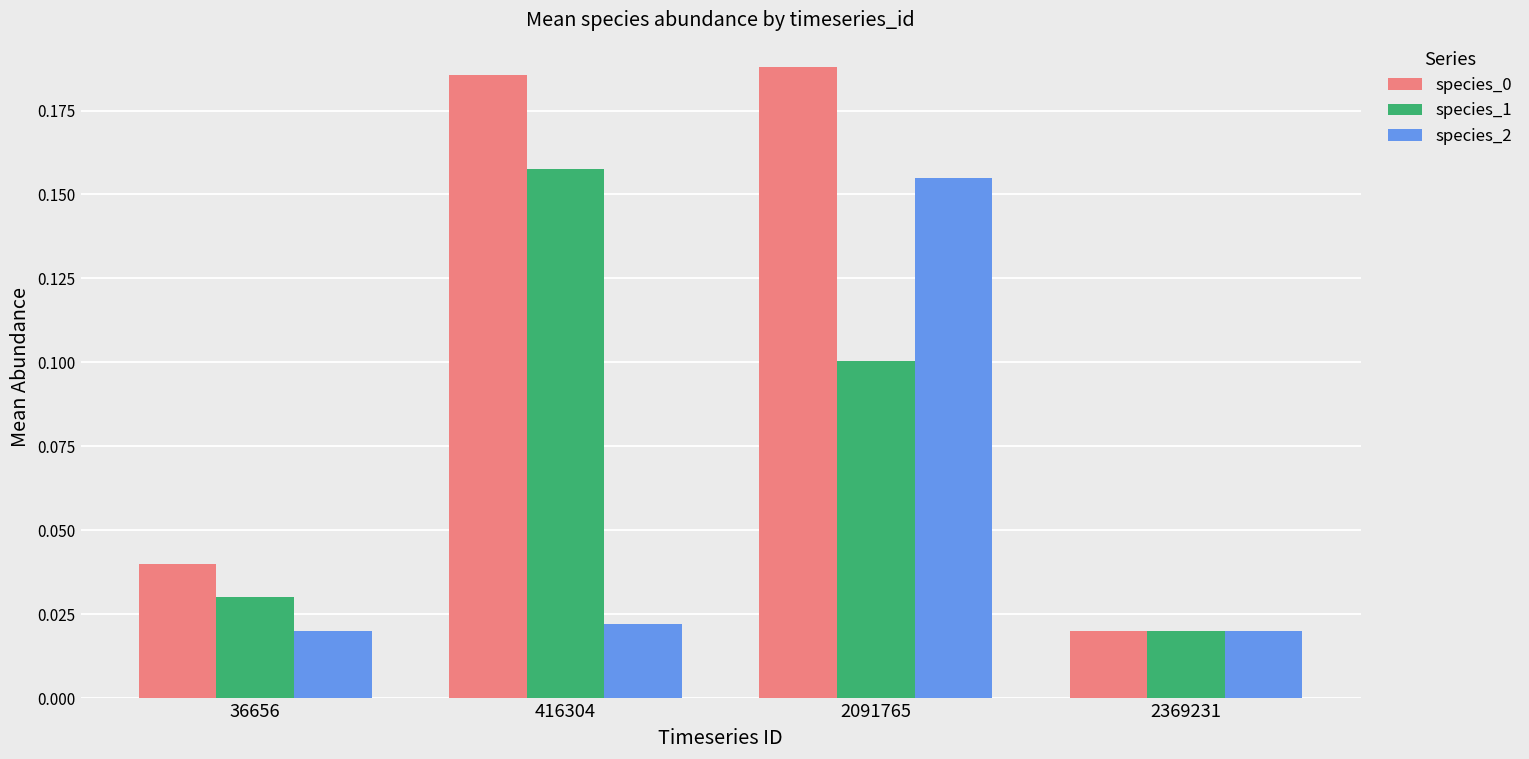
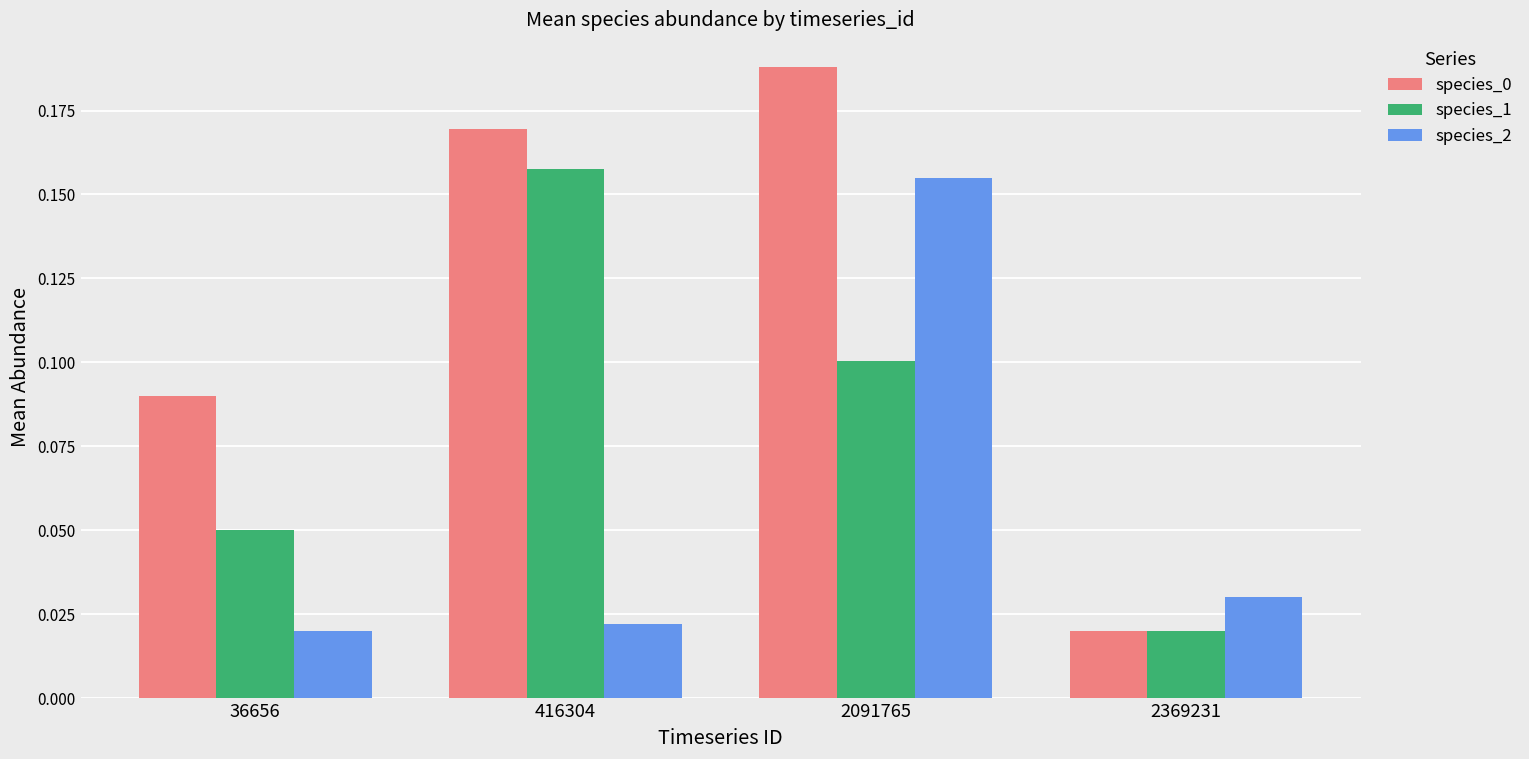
  {
    "species_0": {
-     "36656": 0.04,
-     "416304": 0.186,
+     "36656": 0.09,
+     "416304": 0.170,
      "2091765": 0.188,
      "2369231": 0.020
    },
    "species_1": {
-     "36656": 0.03,
+     "36656": 0.05,
      "416304": 0.158,
      "2091765": 0.10,
      "2369231": 0.02
    },
    "species_2": {
      "36656": 0.02,
      "416304": 0.022,
      "2091765": 0.155,
-     "2369231": 0.02
+     "2369231": 0.03
    }
  }
